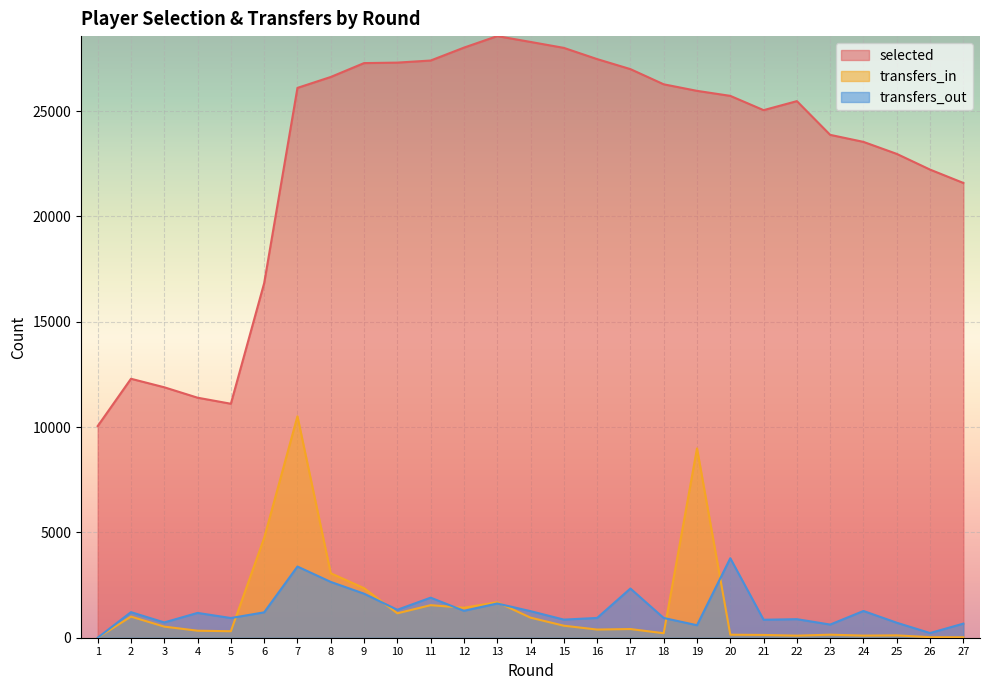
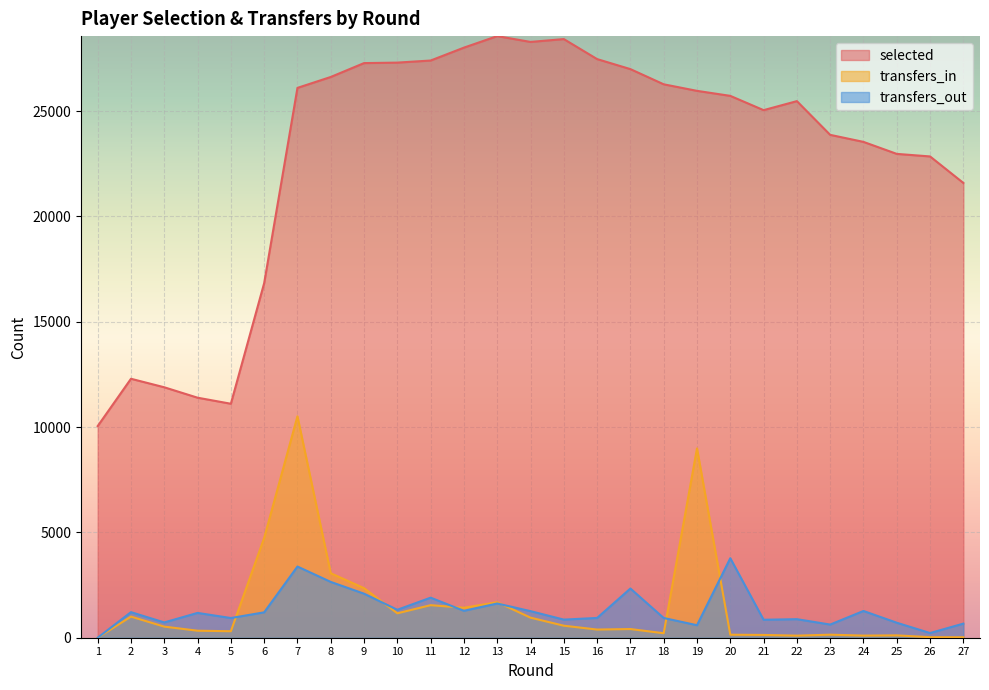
  {
    "selected": {
      "1": 10000,
      "2": 12300,
      "3": 11900,
      "4": 11400,
      "5": 11100,
      "6": 16800,
      "7": 26100,
      "8": 26600,
      "9": 27300,
      "10": 27300,
      "11": 27400,
      "12": 28000,
      "13": 28600,
      "14": 28300,
-     "15": 28000,
+     "15": 28400,
      "16": 27500,
      "17": 27000,
      "18": 26300,
      "19": 26000,
      "20": 25700,
      "21": 25000,
      "22": 25500,
      "23": 23900,
      "24": 23500,
      "25": 23000,
-     "26": 22200,
+     "26": 22900,
      "27": 21600
    },
    "transfers_in": {
      "2": 1000,
      "3": 500,
      "4": 300,
      "5": 300,
      "6": 4700,
      "7": 10500,
      "8": 3100,
      "9": 2400,
      "10": 1200,
      "11": 1500,
      "12": 1400,
      "14": 1000,
      "15": 600,
      "16": 400,
      "17": 400,
      "18": 200,
      "19": 9000,
      "20": 100,
      "21": 100,
      "22": 100,
      "23": 100,
      "24": 100,
      "25": 100,
      "26": 0,
      "27": 0
    },
    "transfers_out": {
      "2": 1200,
      "3": 700,
      "4": 1200,
      "5": 900,
      "6": 1200,
      "7": 3400,
      "8": 2700,
      "9": 2100,
      "10": 1300,
      "11": 1900,
      "12": 1300,
      "14": 1300,
      "15": 900,
      "16": 900,
      "17": 2300,
      "18": 900,
      "19": 600,
      "20": 3800,
      "21": 900,
      "22": 900,
      "23": 600,
      "24": 1300,
      "25": 700,
      "26": 200,
      "27": 700
    }
  }
